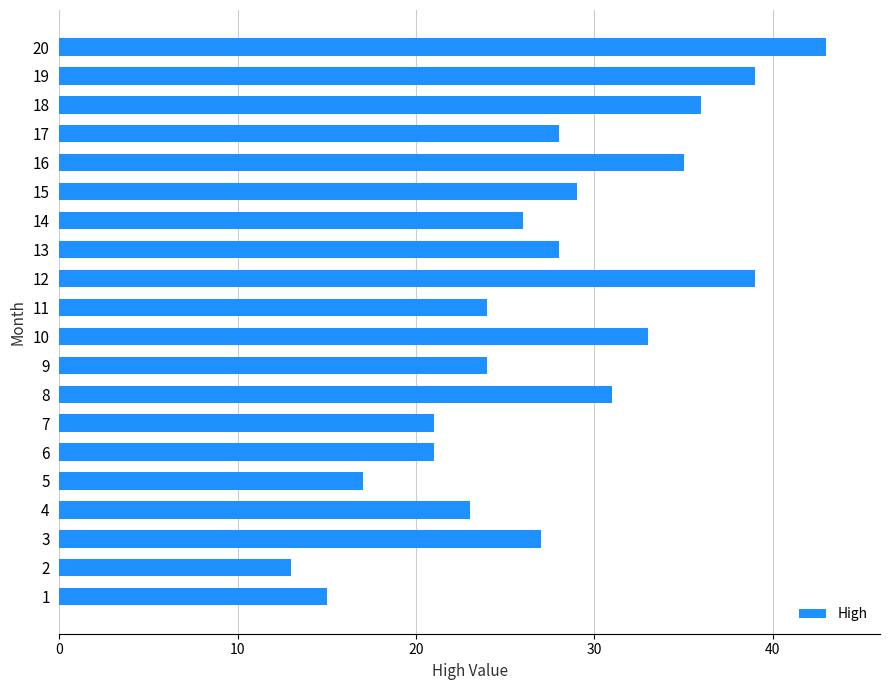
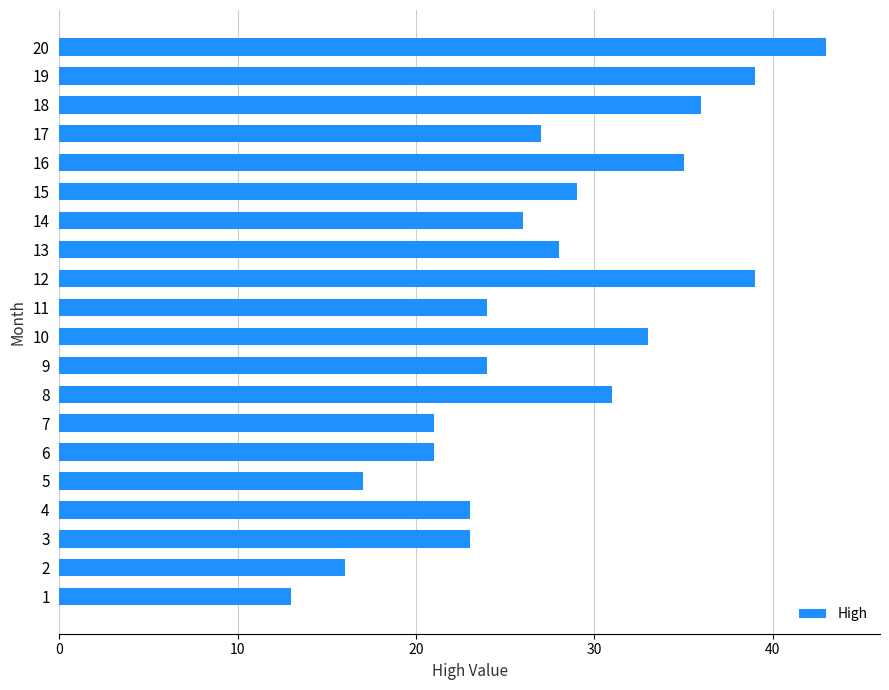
  {
    "20": 43,
    "19": 39,
    "18": 36,
-   "17": 28,
+   "17": 27,
    "16": 35,
    "15": 29,
    "14": 26,
    "13": 28,
    "12": 39,
    "11": 24,
    "10": 33,
    "9": 24,
    "8": 31,
    "7": 21,
    "6": 21,
    "5": 17,
    "4": 23,
-   "3": 27,
-   "2": 13,
-   "1": 15
+   "3": 23,
+   "2": 16,
+   "1": 13
  }
